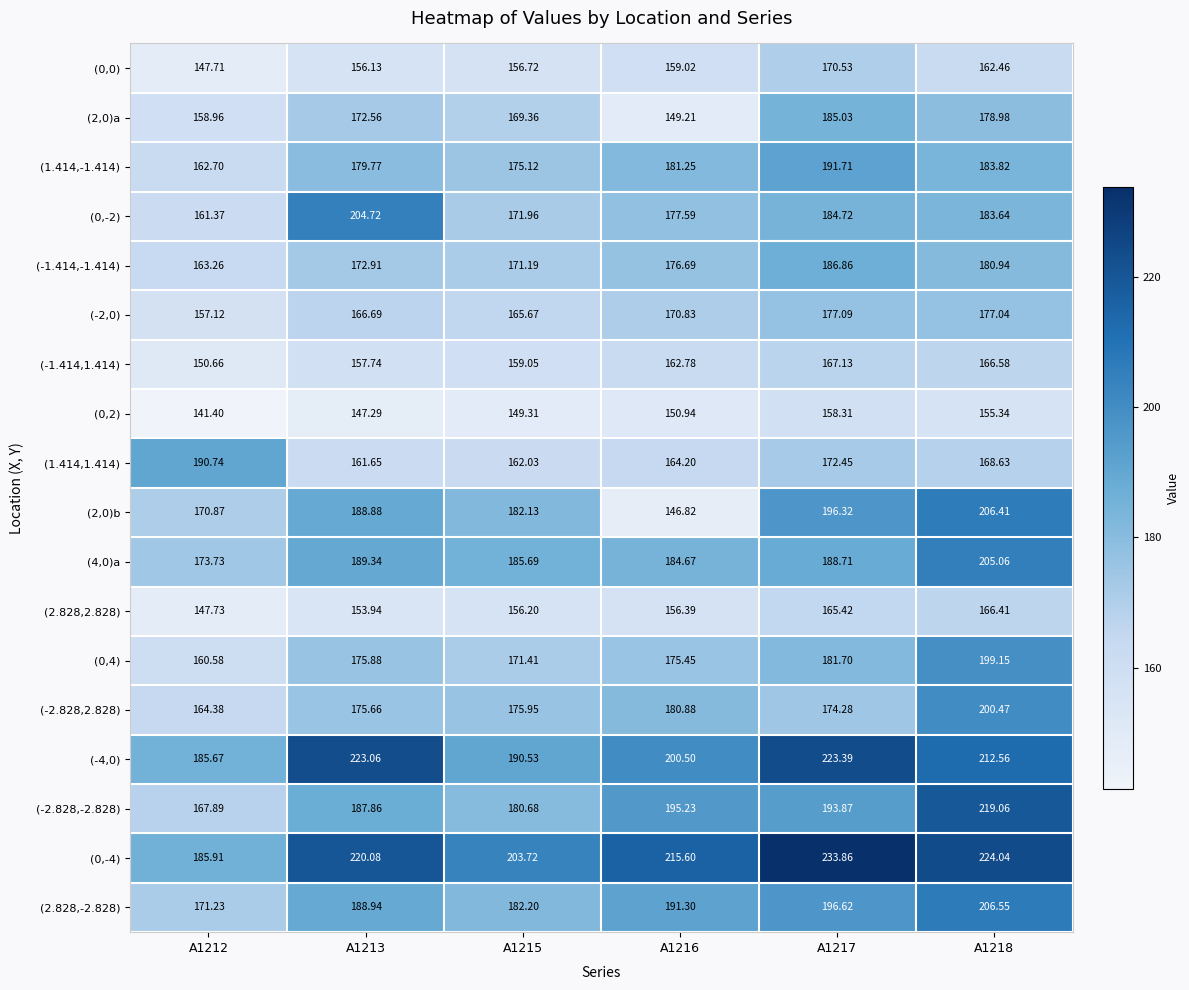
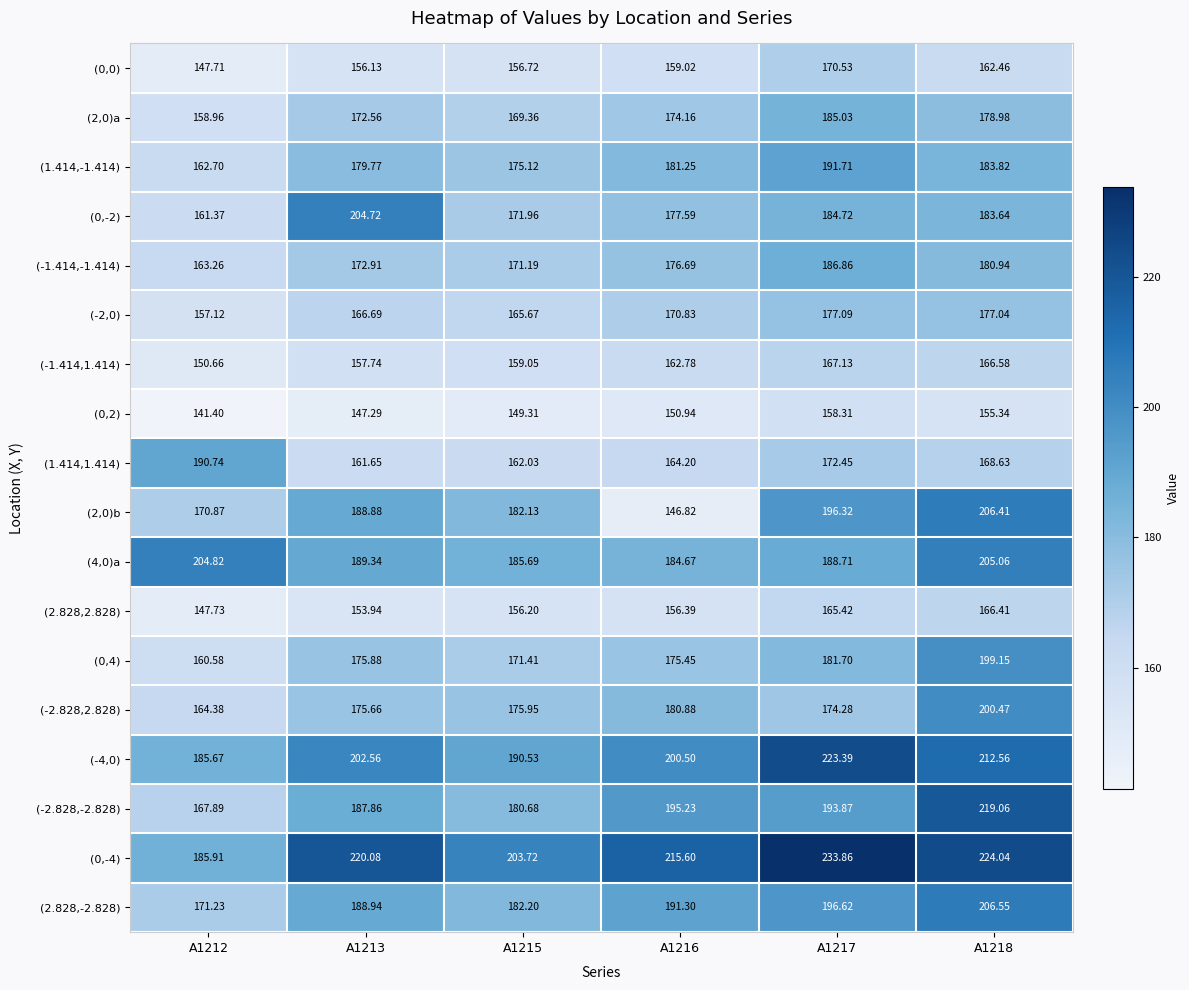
  {
    "(0,0)": {
      "A1212": 147.71,
      "A1213": 156.13,
      "A1215": 156.72,
      "A1216": 159.02,
      "A1217": 170.53,
      "A1218": 162.46
    },
    "(2,0)a": {
      "A1212": 158.96,
      "A1213": 172.56,
      "A1215": 169.36,
-     "A1216": 149.21,
+     "A1216": 174.16,
      "A1217": 185.03,
      "A1218": 178.98
    },
    "(1.414,-1.414)": {
      "A1212": 162.70,
      "A1213": 179.77,
      "A1215": 175.12,
      "A1216": 181.25,
      "A1217": 191.71,
      "A1218": 183.82
    },
    "(0,-2)": {
      "A1212": 161.37,
      "A1213": 204.72,
      "A1215": 171.96,
      "A1216": 177.59,
      "A1217": 184.72,
      "A1218": 183.64
    },
    "(-1.414,-1.414)": {
      "A1212": 163.26,
      "A1213": 172.91,
      "A1215": 171.19,
      "A1216": 176.69,
      "A1217": 186.86,
      "A1218": 180.94
    },
    "(-2,0)": {
      "A1212": 157.12,
      "A1213": 166.69,
      "A1215": 165.67,
      "A1216": 170.83,
      "A1217": 177.09,
      "A1218": 177.04
    },
    "(-1.414,1.414)": {
      "A1212": 150.66,
      "A1213": 157.74,
      "A1215": 159.05,
      "A1216": 162.78,
      "A1217": 167.13,
      "A1218": 166.58
    },
    "(0,2)": {
      "A1212": 141.40,
      "A1213": 147.29,
      "A1215": 149.31,
      "A1216": 150.94,
      "A1217": 158.31,
      "A1218": 155.34
    },
    "(1.414,1.414)": {
      "A1212": 190.74,
      "A1213": 161.65,
      "A1215": 162.03,
      "A1216": 164.20,
      "A1217": 172.45,
      "A1218": 168.63
    },
    "(2,0)b": {
      "A1212": 170.87,
      "A1213": 188.88,
      "A1215": 182.13,
      "A1216": 146.82,
      "A1217": 196.32,
      "A1218": 206.41
    },
    "(4,0)a": {
-     "A1212": 173.73,
+     "A1212": 204.82,
      "A1213": 189.34,
      "A1215": 185.69,
      "A1216": 184.67,
      "A1217": 188.71,
      "A1218": 205.06
    },
    "(2.828,2.828)": {
      "A1212": 147.73,
      "A1213": 153.94,
      "A1215": 156.20,
      "A1216": 156.39,
      "A1217": 165.42,
      "A1218": 166.41
    },
    "(0,4)": {
      "A1212": 160.58,
      "A1213": 175.88,
      "A1215": 171.41,
      "A1216": 175.45,
      "A1217": 181.70,
      "A1218": 199.15
    },
    "(-2.828,2.828)": {
      "A1212": 164.38,
      "A1213": 175.66,
      "A1215": 175.95,
      "A1216": 180.88,
      "A1217": 174.28,
      "A1218": 200.47
    },
    "(-4,0)": {
      "A1212": 185.67,
-     "A1213": 223.06,
+     "A1213": 202.56,
      "A1215": 190.53,
      "A1216": 200.50,
      "A1217": 223.39,
      "A1218": 212.56
    },
    "(-2.828,-2.828)": {
      "A1212": 167.89,
      "A1213": 187.86,
      "A1215": 180.68,
      "A1216": 195.23,
      "A1217": 193.87,
      "A1218": 219.06
    },
    "(0,-4)": {
      "A1212": 185.91,
      "A1213": 220.08,
      "A1215": 203.72,
      "A1216": 215.60,
      "A1217": 233.86,
      "A1218": 224.04
    },
    "(2.828,-2.828)": {
      "A1212": 171.23,
      "A1213": 188.94,
      "A1215": 182.20,
      "A1216": 191.30,
      "A1217": 196.62,
      "A1218": 206.55
    }
  }
